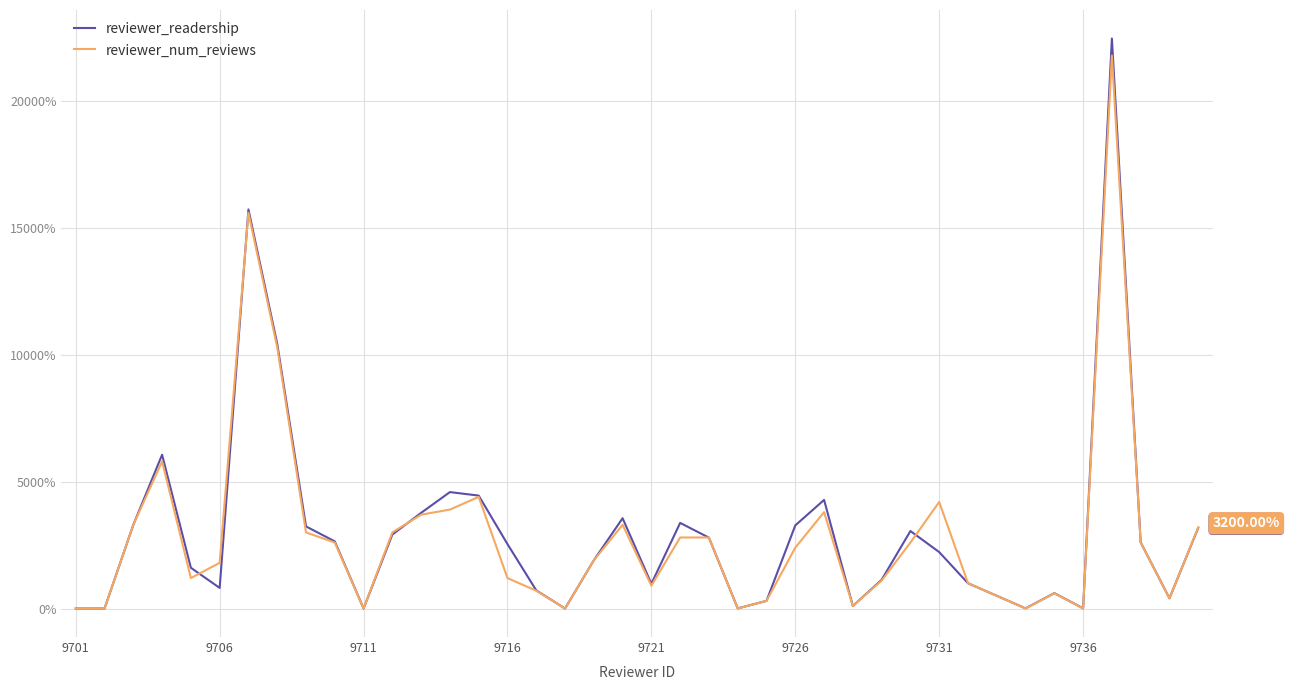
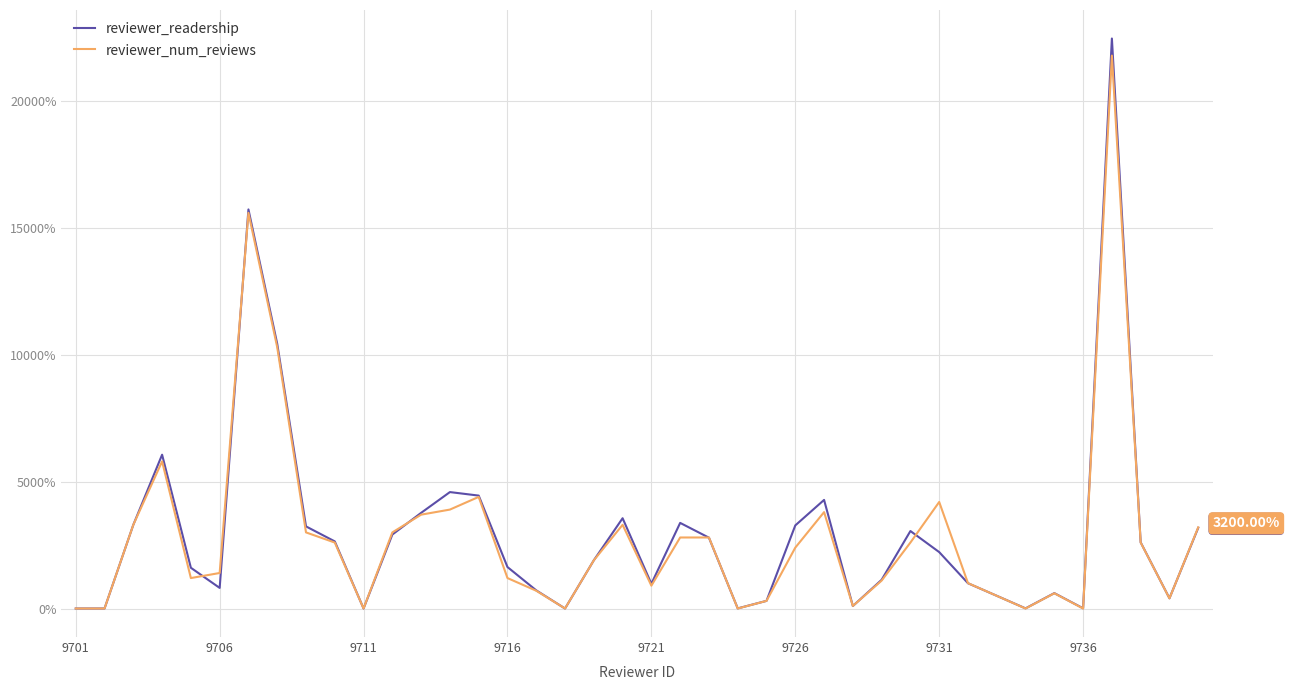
  {
    "reviewer_readership": {
      "9706": "800%",
-     "9716": "2500%",
+     "9716": "1600%",
      "9726": "3300%",
      "9731": "2200%"
    },
    "reviewer_num_reviews": {
-     "9706": "1800%",
+     "9706": "1400%",
      "9716": "1200%",
      "9726": "2400%",
      "9731": "4200%"
    }
  }
